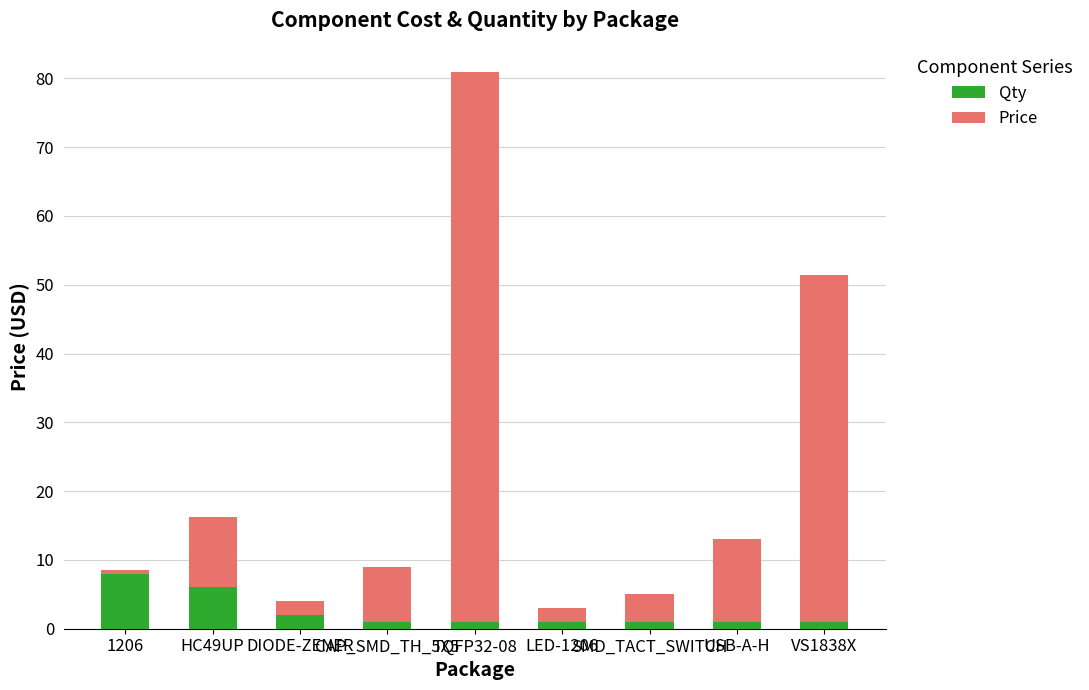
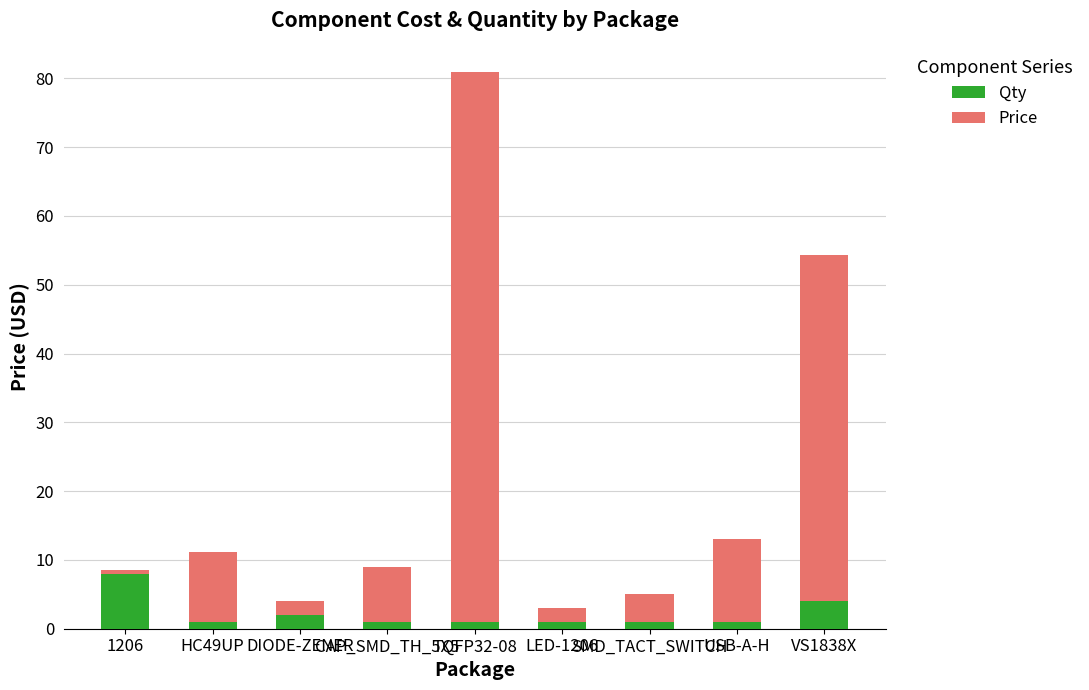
  {
    "Qty": {
      "1206": 8,
-     "HC49UP": 6,
-     "VS1838X": 1
+     "HC49UP": 1,
+     "VS1838X": 4
    },
    "Price": {
      "1206": 1,
      "HC49UP": 10,
      "VS1838X": 50
    }
  }
